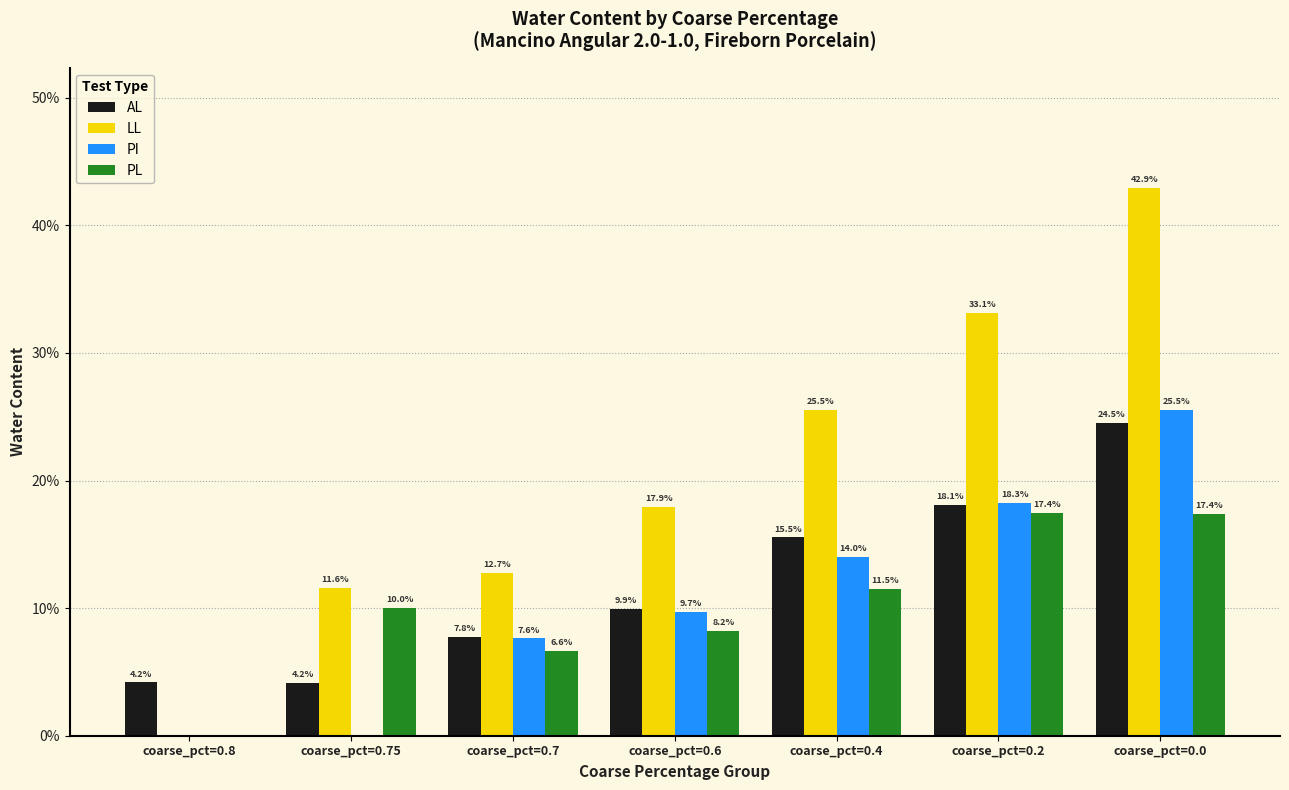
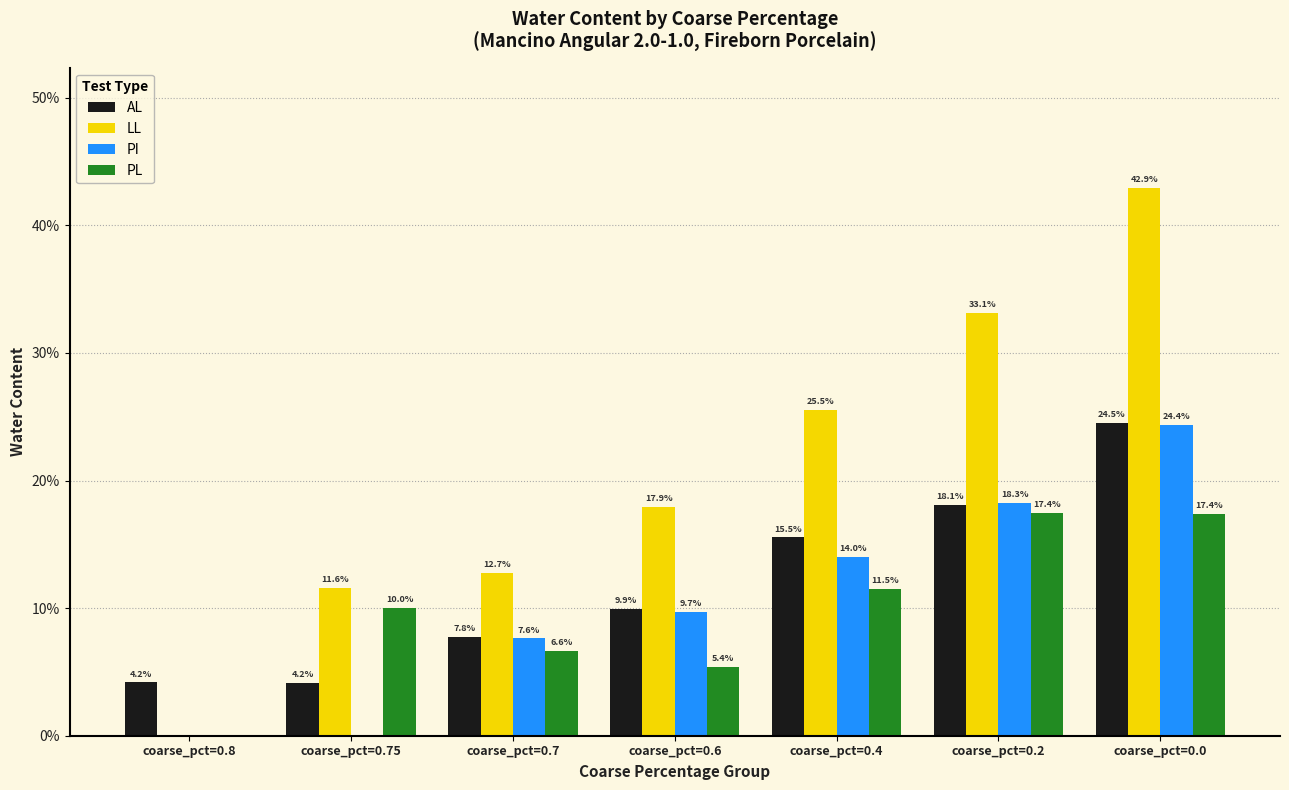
  {
    "AL": {
      "coarse_pct=0.8": "4.2%",
      "coarse_pct=0.75": "4.2%",
      "coarse_pct=0.7": "7.8%",
      "coarse_pct=0.6": "9.9%",
      "coarse_pct=0.4": "15.5%",
      "coarse_pct=0.2": "18.1%",
      "coarse_pct=0.0": "24.5%"
    },
    "LL": {
      "coarse_pct=0.75": "11.6%",
      "coarse_pct=0.7": "12.7%",
      "coarse_pct=0.6": "17.9%",
      "coarse_pct=0.4": "25.5%",
      "coarse_pct=0.2": "33.1%",
      "coarse_pct=0.0": "42.9%"
    },
    "PI": {
      "coarse_pct=0.7": "7.6%",
      "coarse_pct=0.6": "9.7%",
      "coarse_pct=0.4": "14.0%",
      "coarse_pct=0.2": "18.3%",
-     "coarse_pct=0.0": "25.5%"
+     "coarse_pct=0.0": "24.4%"
    },
    "PL": {
      "coarse_pct=0.75": "10.0%",
      "coarse_pct=0.7": "6.6%",
-     "coarse_pct=0.6": "8.2%",
+     "coarse_pct=0.6": "5.4%",
      "coarse_pct=0.4": "11.5%",
      "coarse_pct=0.2": "17.4%",
      "coarse_pct=0.0": "17.4%"
    }
  }
